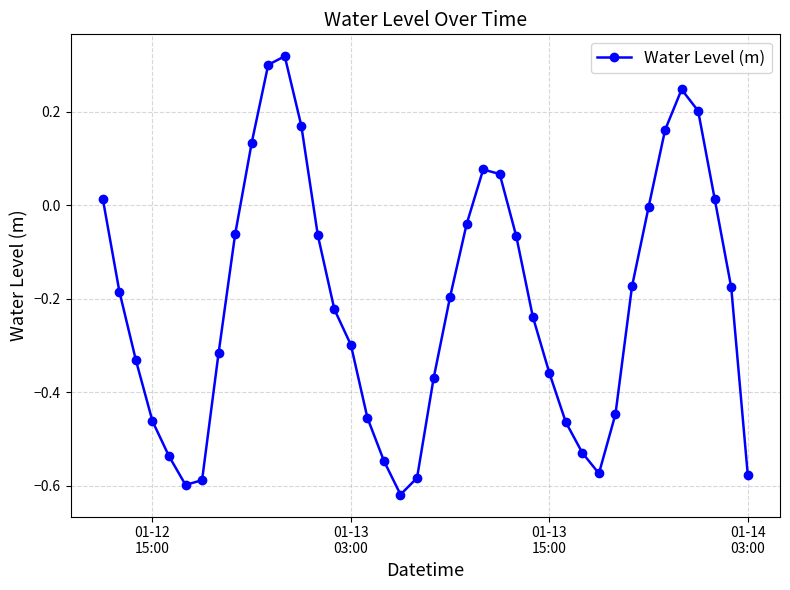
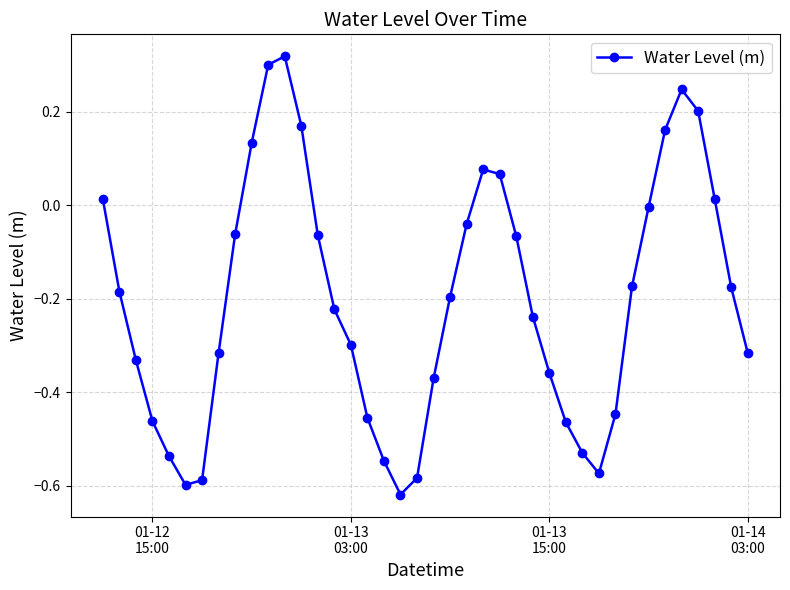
  {
    "01-12 15:00": -0.46,
    "01-13 03:00": -0.30,
    "01-13 15:00": -0.36,
-   "01-14 03:00": -0.58
+   "01-14 03:00": -0.32
  }
